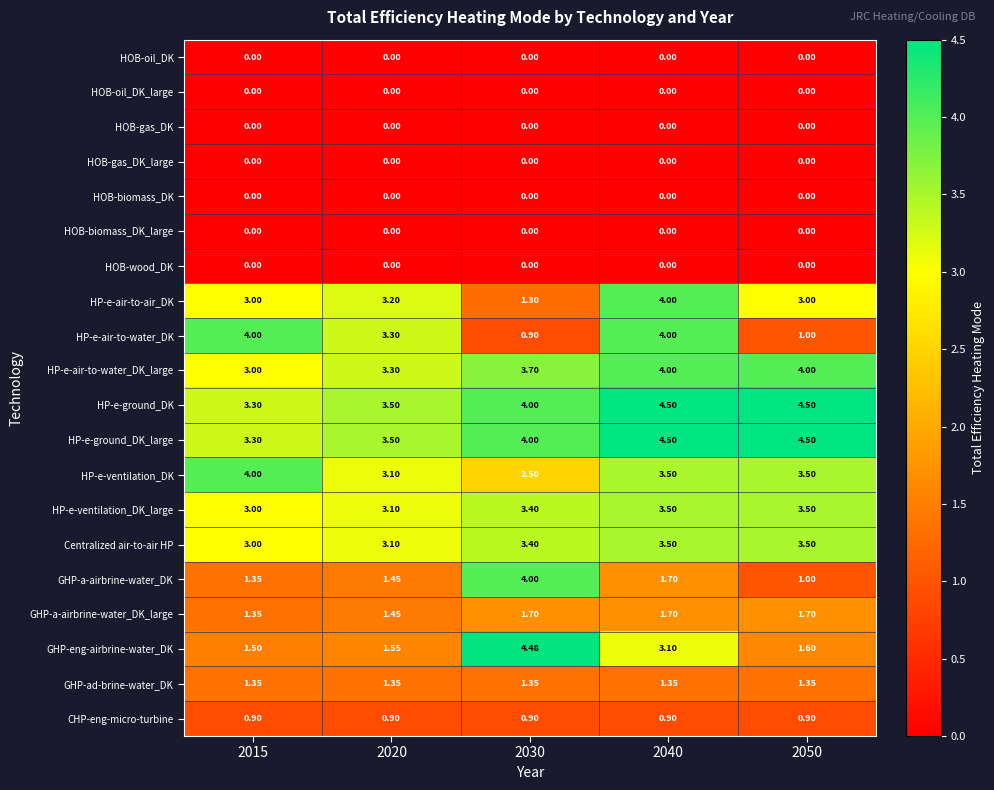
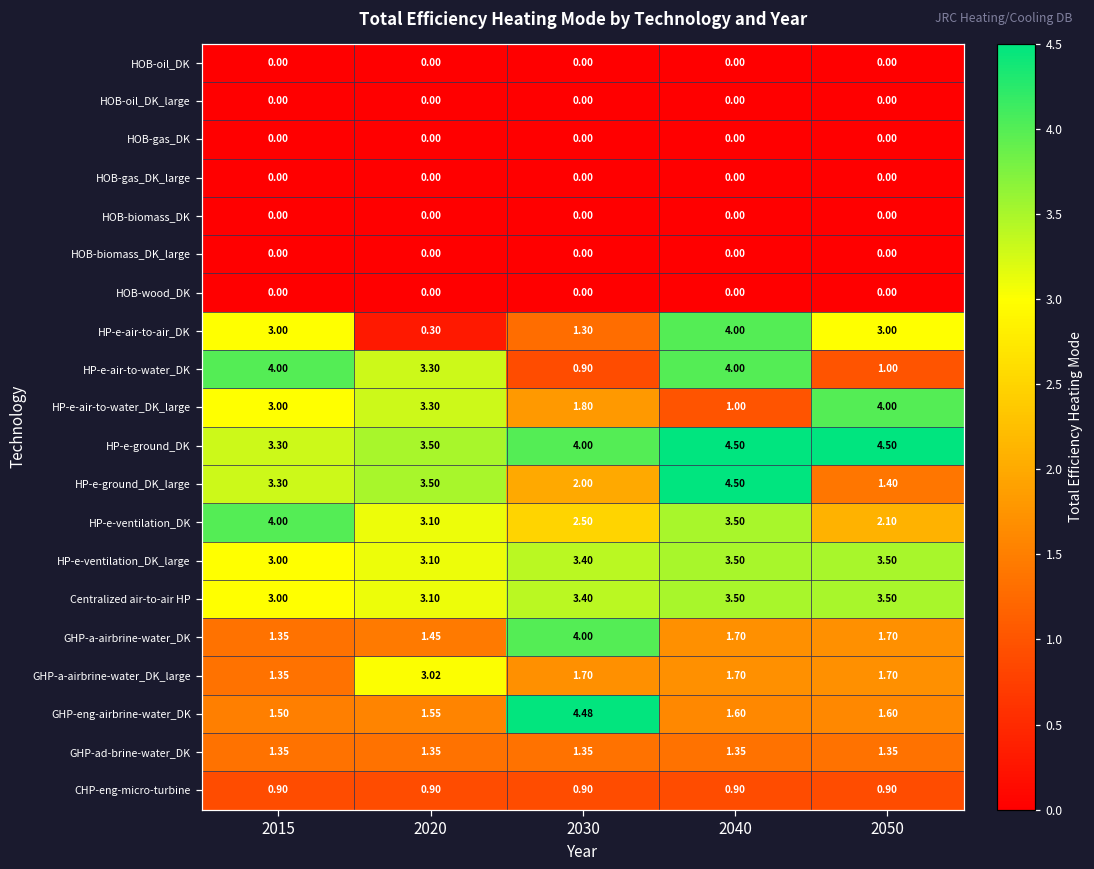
  {
    "HOB-oil_DK": {
      "2015": 0.00,
      "2020": 0.00,
      "2030": 0.00,
      "2040": 0.00,
      "2050": 0.00
    },
    "HOB-oil_DK_large": {
      "2015": 0.00,
      "2020": 0.00,
      "2030": 0.00,
      "2040": 0.00,
      "2050": 0.00
    },
    "HOB-gas_DK": {
      "2015": 0.00,
      "2020": 0.00,
      "2030": 0.00,
      "2040": 0.00,
      "2050": 0.00
    },
    "HOB-gas_DK_large": {
      "2015": 0.00,
      "2020": 0.00,
      "2030": 0.00,
      "2040": 0.00,
      "2050": 0.00
    },
    "HOB-biomass_DK": {
      "2015": 0.00,
      "2020": 0.00,
      "2030": 0.00,
      "2040": 0.00,
      "2050": 0.00
    },
    "HOB-biomass_DK_large": {
      "2015": 0.00,
      "2020": 0.00,
      "2030": 0.00,
      "2040": 0.00,
      "2050": 0.00
    },
    "HOB-wood_DK": {
      "2015": 0.00,
      "2020": 0.00,
      "2030": 0.00,
      "2040": 0.00,
      "2050": 0.00
    },
    "HP-e-air-to-air_DK": {
      "2015": 3.00,
-     "2020": 3.20,
+     "2020": 0.30,
      "2030": 1.30,
      "2040": 4.00,
      "2050": 3.00
    },
    "HP-e-air-to-water_DK": {
      "2015": 4.00,
      "2020": 3.30,
      "2030": 0.90,
      "2040": 4.00,
      "2050": 1.00
    },
    "HP-e-air-to-water_DK_large": {
      "2015": 3.00,
      "2020": 3.30,
-     "2030": 3.70,
-     "2040": 4.00,
+     "2030": 1.80,
+     "2040": 1.00,
      "2050": 4.00
    },
    "HP-e-ground_DK": {
      "2015": 3.30,
      "2020": 3.50,
      "2030": 4.00,
      "2040": 4.50,
      "2050": 4.50
    },
    "HP-e-ground_DK_large": {
      "2015": 3.30,
      "2020": 3.50,
-     "2030": 4.00,
+     "2030": 2.00,
      "2040": 4.50,
-     "2050": 4.50
+     "2050": 1.40
    },
    "HP-e-ventilation_DK": {
      "2015": 4.00,
      "2020": 3.10,
      "2030": 2.50,
      "2040": 3.50,
-     "2050": 3.50
+     "2050": 2.10
    },
    "HP-e-ventilation_DK_large": {
      "2015": 3.00,
      "2020": 3.10,
      "2030": 3.40,
      "2040": 3.50,
      "2050": 3.50
    },
    "Centralized air-to-air HP": {
      "2015": 3.00,
      "2020": 3.10,
      "2030": 3.40,
      "2040": 3.50,
      "2050": 3.50
    },
    "GHP-a-airbrine-water_DK": {
      "2015": 1.35,
      "2020": 1.45,
      "2030": 4.00,
      "2040": 1.70,
-     "2050": 1.00
+     "2050": 1.70
    },
    "GHP-a-airbrine-water_DK_large": {
      "2015": 1.35,
-     "2020": 1.45,
+     "2020": 3.02,
      "2030": 1.70,
      "2040": 1.70,
      "2050": 1.70
    },
    "GHP-eng-airbrine-water_DK": {
      "2015": 1.50,
      "2020": 1.55,
      "2030": 4.48,
-     "2040": 3.10,
+     "2040": 1.60,
      "2050": 1.60
    },
    "GHP-ad-brine-water_DK": {
      "2015": 1.35,
      "2020": 1.35,
      "2030": 1.35,
      "2040": 1.35,
      "2050": 1.35
    },
    "CHP-eng-micro-turbine": {
      "2015": 0.90,
      "2020": 0.90,
      "2030": 0.90,
      "2040": 0.90,
      "2050": 0.90
    }
  }
